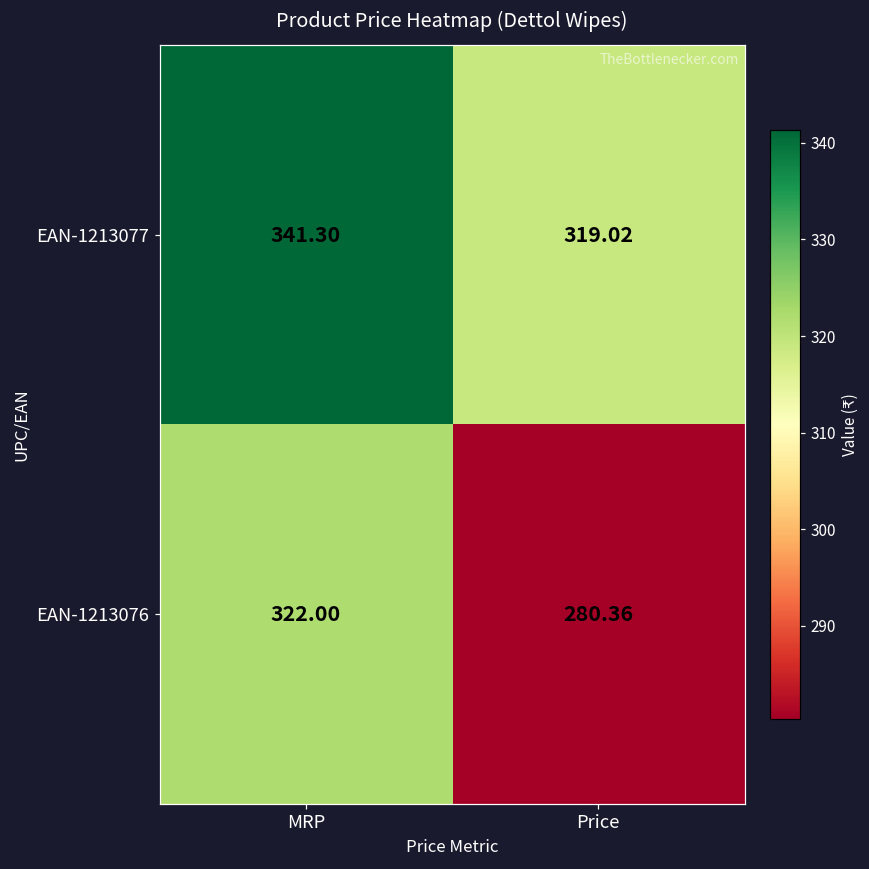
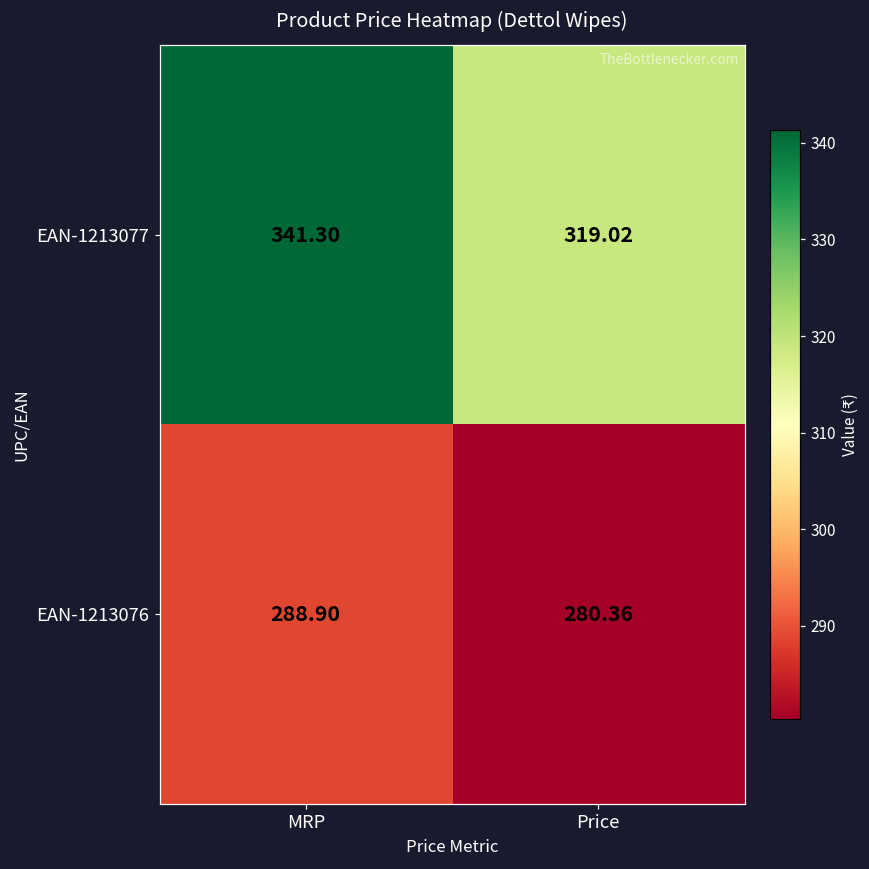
  {
    "EAN-1213077": {
      "MRP": 341.30
    },
    "EAN-1213076": {
-     "MRP": 322.00,
+     "MRP": 288.90,
      "Price": 280.36
    }
  }
